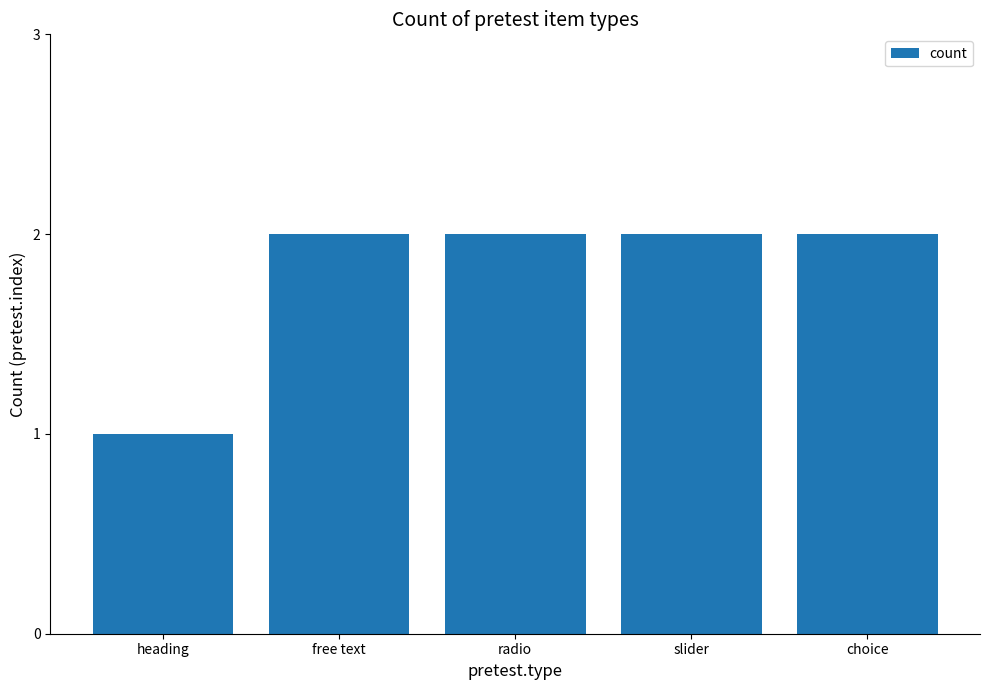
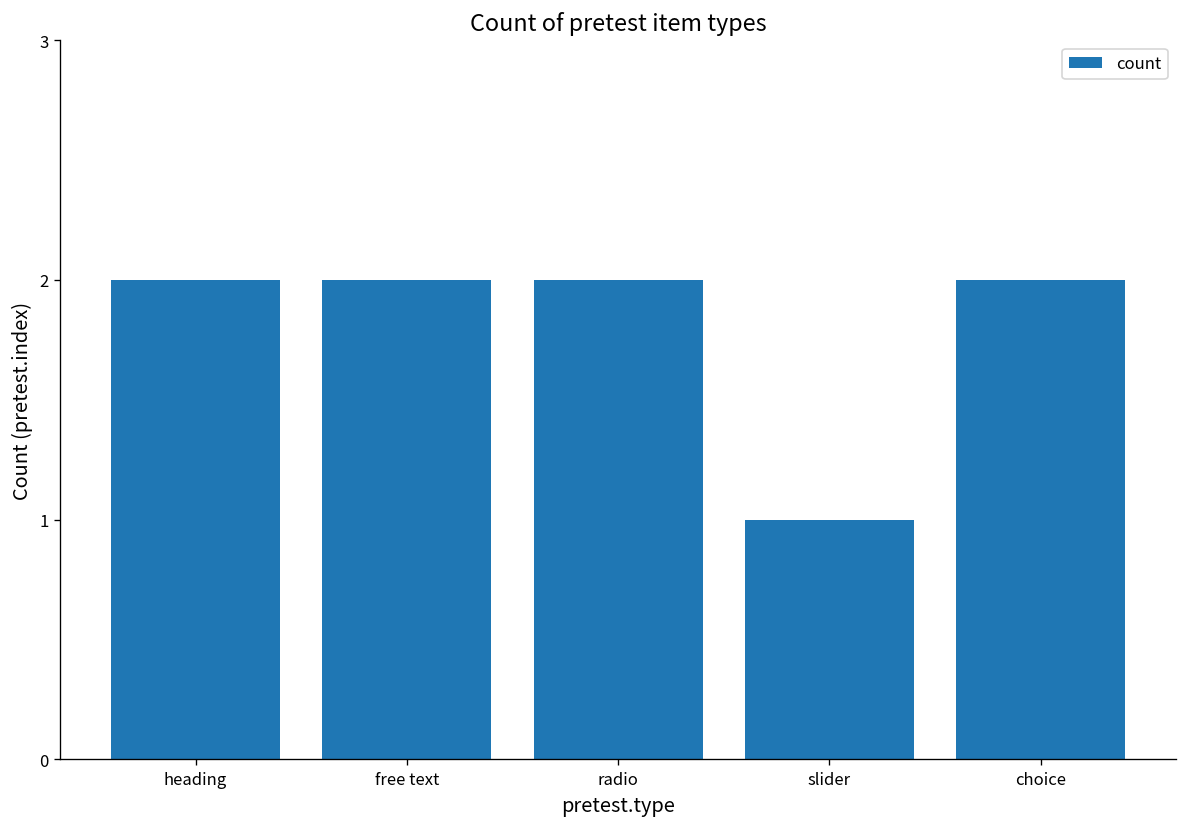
  {
-   "heading": 1,
+   "heading": 2,
    "free text": 2,
    "radio": 2,
-   "slider": 2,
+   "slider": 1,
    "choice": 2
  }
